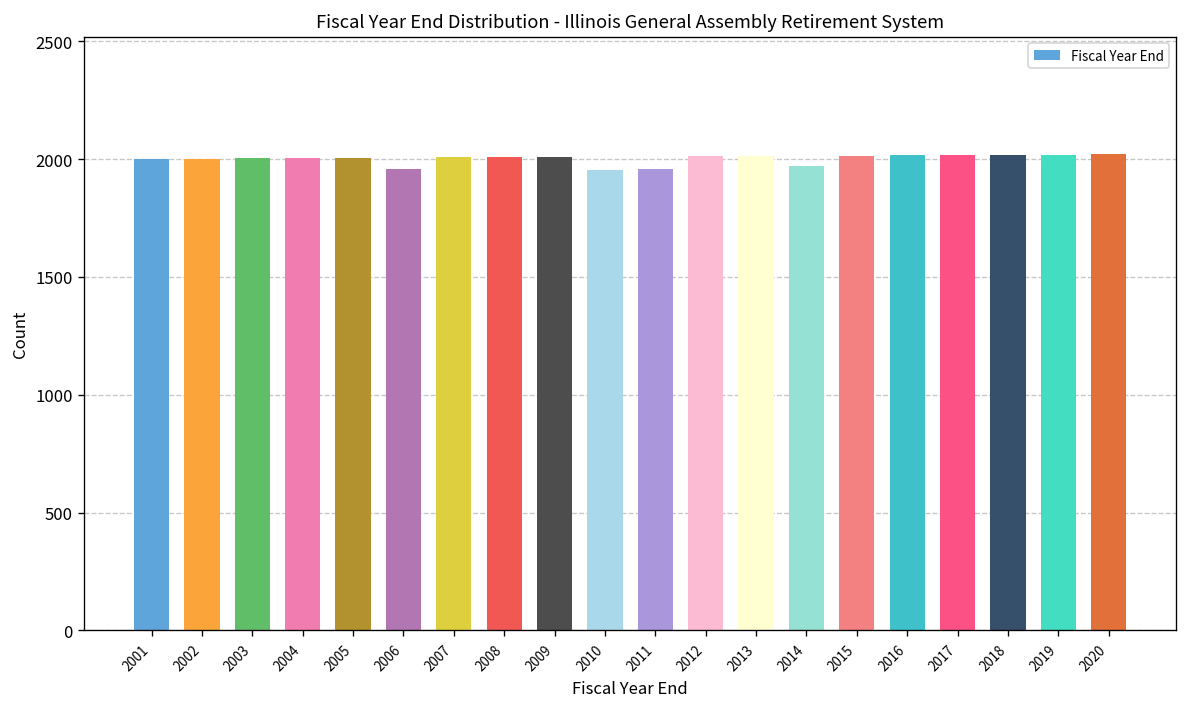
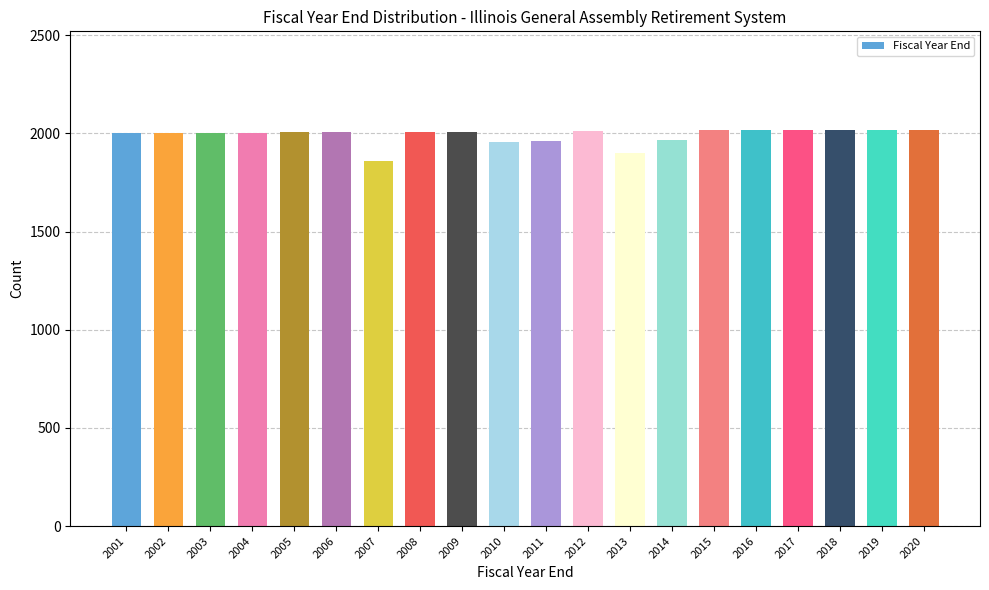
  {
    "2001": 2000,
    "2002": 2000,
    "2003": 2000,
    "2004": 2000,
    "2005": 2010,
-   "2006": 1960,
-   "2007": 2010,
+   "2006": 2010,
+   "2007": 1860,
    "2008": 2010,
    "2009": 2010,
    "2010": 1950,
    "2011": 1960,
    "2012": 2010,
-   "2013": 2010,
+   "2013": 1900,
    "2014": 1970,
    "2015": 2020,
    "2016": 2020,
    "2017": 2020,
    "2018": 2020,
    "2019": 2020,
    "2020": 2020
  }
